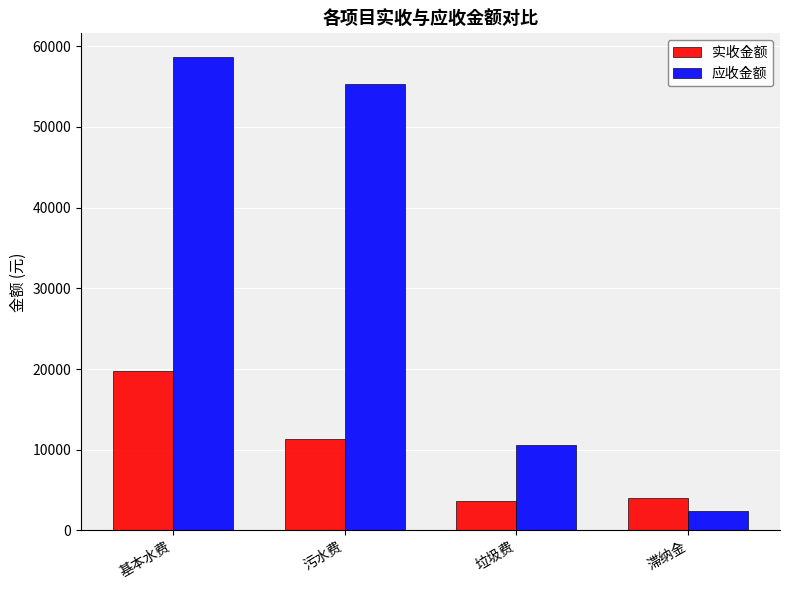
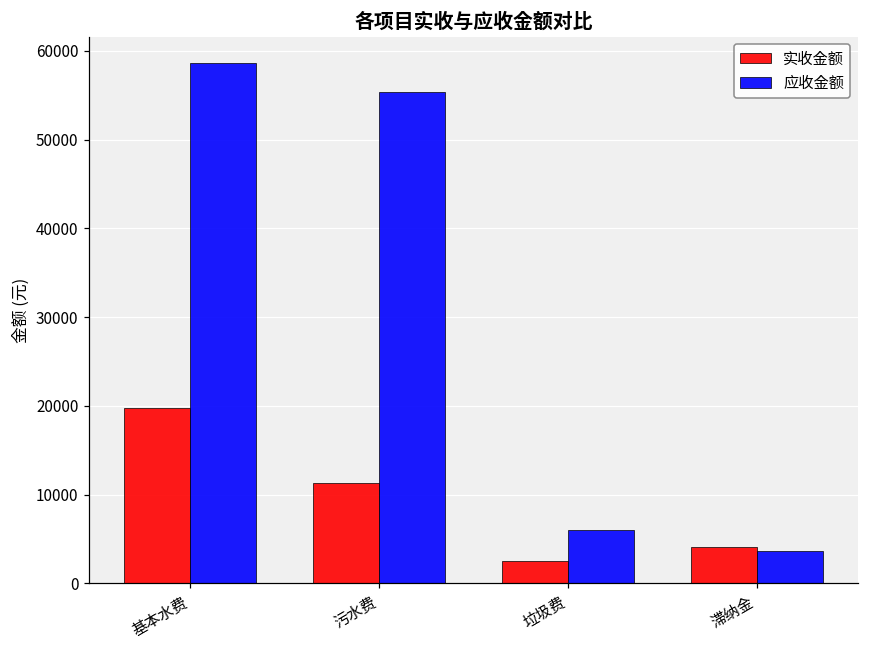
  {
    "实收金额": {
      "基本水费": 20000,
      "污水费": 11000,
-     "垃圾费": 4000,
+     "垃圾费": 3000,
      "滞纳金": 4000
    },
    "应收金额": {
      "基本水费": 59000,
      "污水费": 55000,
-     "垃圾费": 11000,
-     "滞纳金": 2000
+     "垃圾费": 6000,
+     "滞纳金": 4000
    }
  }
